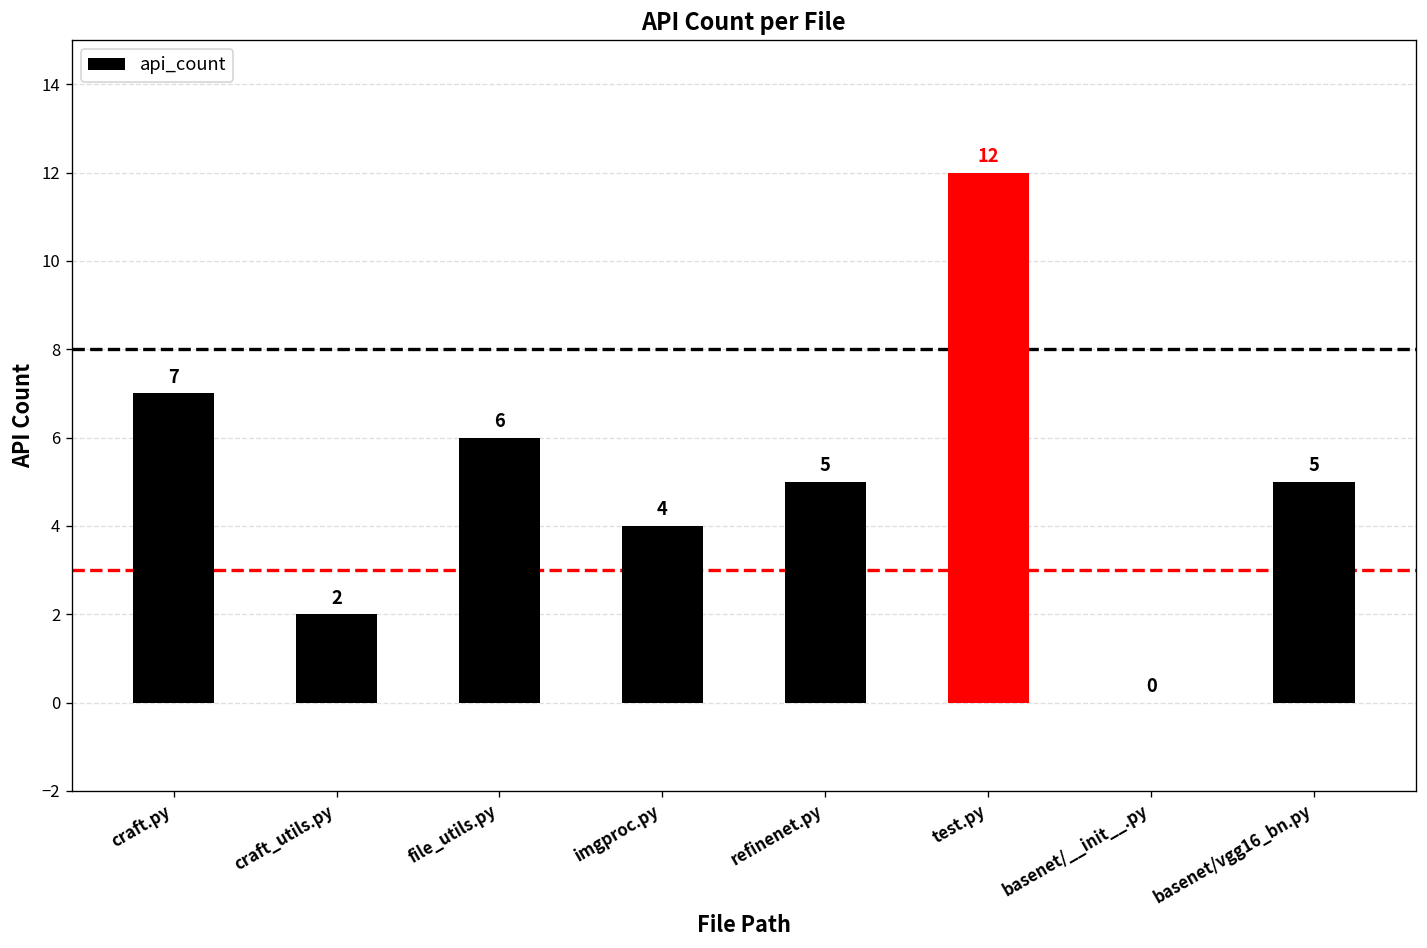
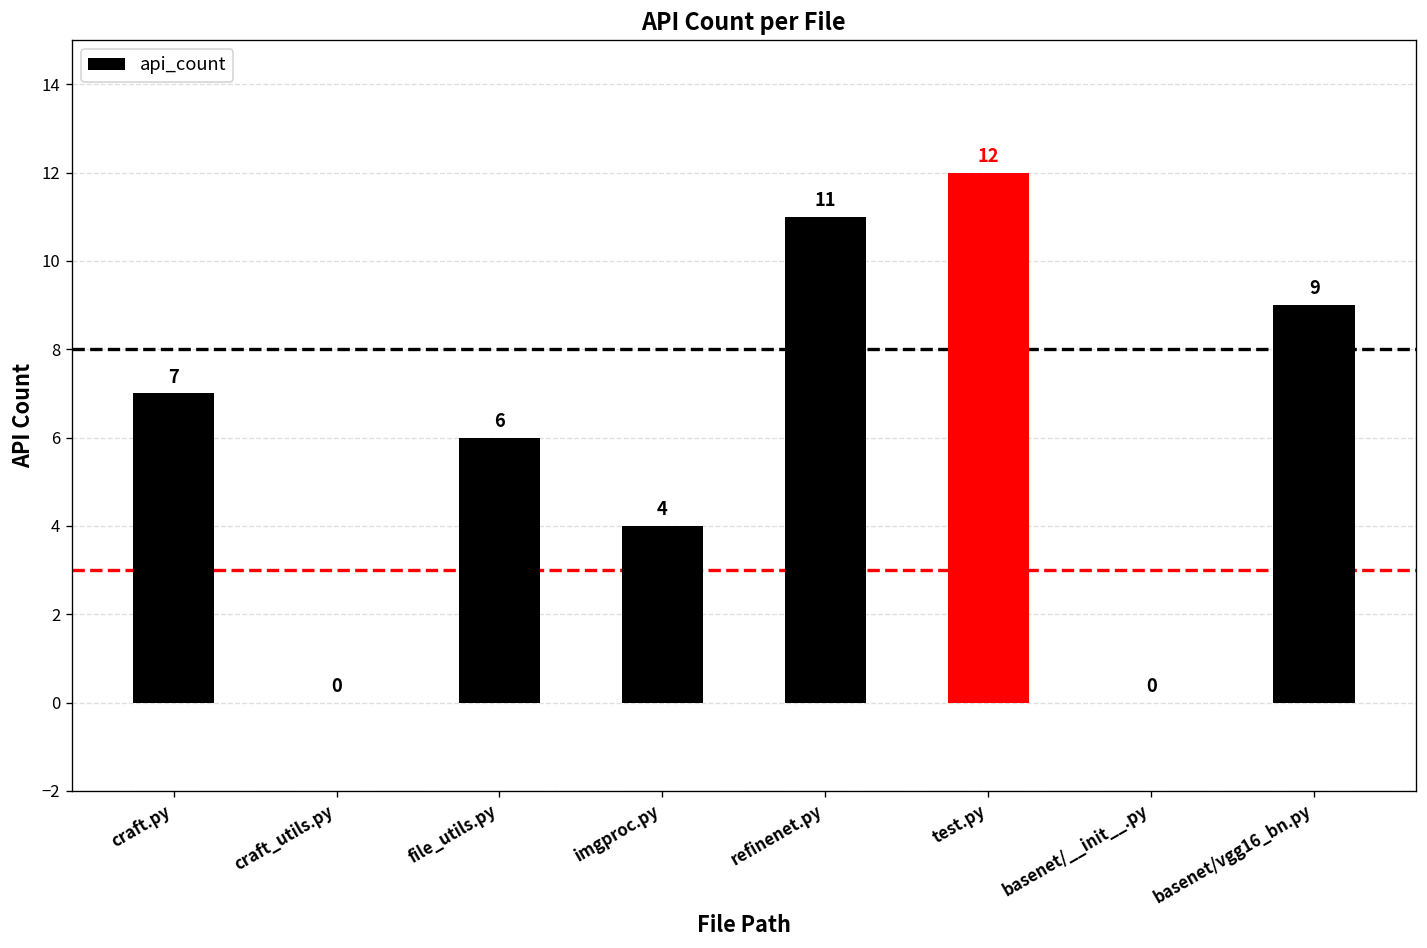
  {
    "craft.py": 7,
-   "craft_utils.py": 2,
+   "craft_utils.py": 0,
    "file_utils.py": 6,
    "imgproc.py": 4,
-   "refinenet.py": 5,
+   "refinenet.py": 11,
    "test.py": 12,
    "basenet/__init__.py": 0,
-   "basenet/vgg16_bn.py": 5
+   "basenet/vgg16_bn.py": 9
  }
